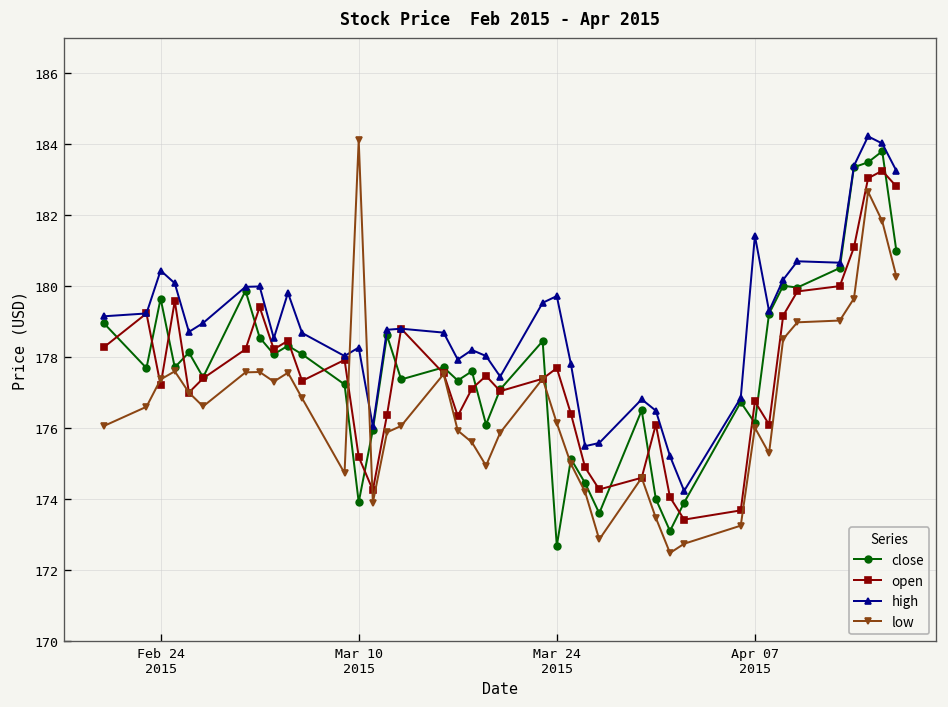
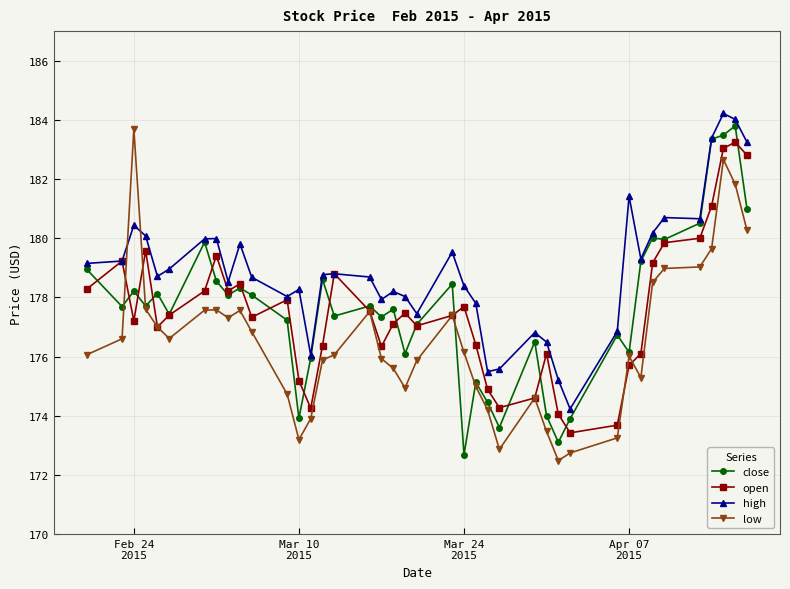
  {
    "close": {
-     "Feb 24 2015": 179.7,
+     "Feb 24 2015": 178.2,
      "Mar 10 2015": 173.9,
      "Mar 24 2015": 172.7,
      "Apr 07 2015": 176.1
    },
    "open": {
      "Feb 24 2015": 177.2,
      "Mar 10 2015": 175.2,
      "Mar 24 2015": 177.7,
-     "Apr 07 2015": 176.8
+     "Apr 07 2015": 175.7
    },
    "high": {
      "Feb 24 2015": 180.4,
      "Mar 10 2015": 178.3,
-     "Mar 24 2015": 179.7,
+     "Mar 24 2015": 178.4,
      "Apr 07 2015": 181.4
    },
    "low": {
-     "Feb 24 2015": 177.4,
-     "Mar 10 2015": 184.1,
+     "Feb 24 2015": 183.7,
+     "Mar 10 2015": 173.2,
      "Mar 24 2015": 176.1,
      "Apr 07 2015": 176.0
    }
  }
